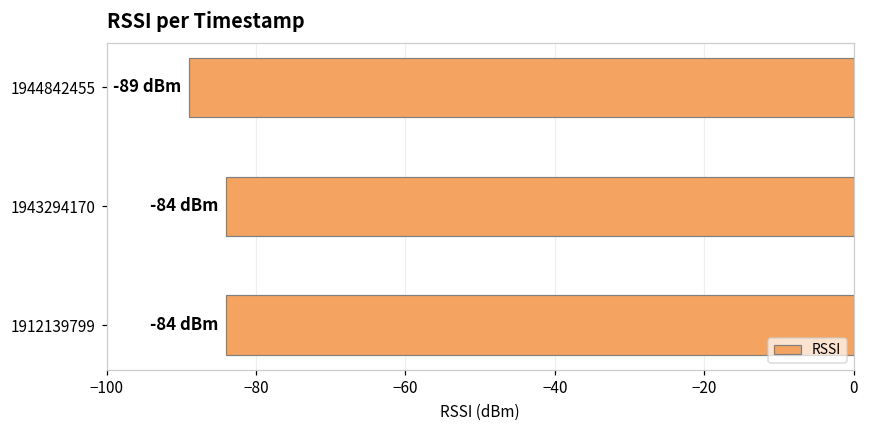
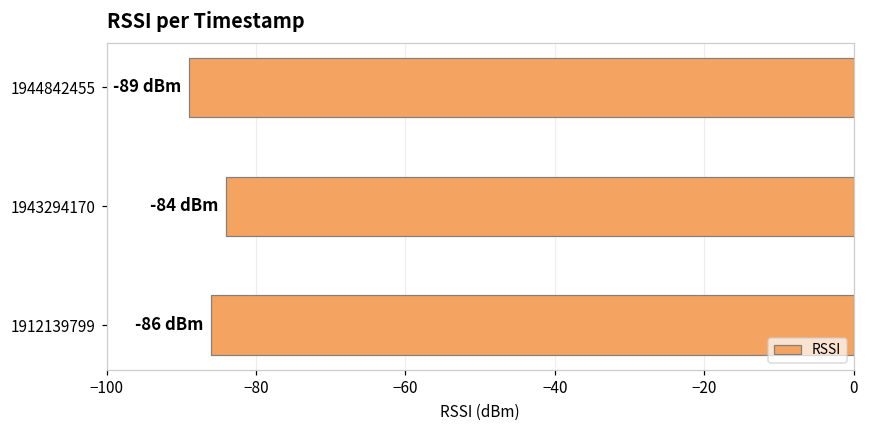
  {
    "1944842455": -89,
    "1943294170": -84,
-   "1912139799": -84
+   "1912139799": -86
  }
